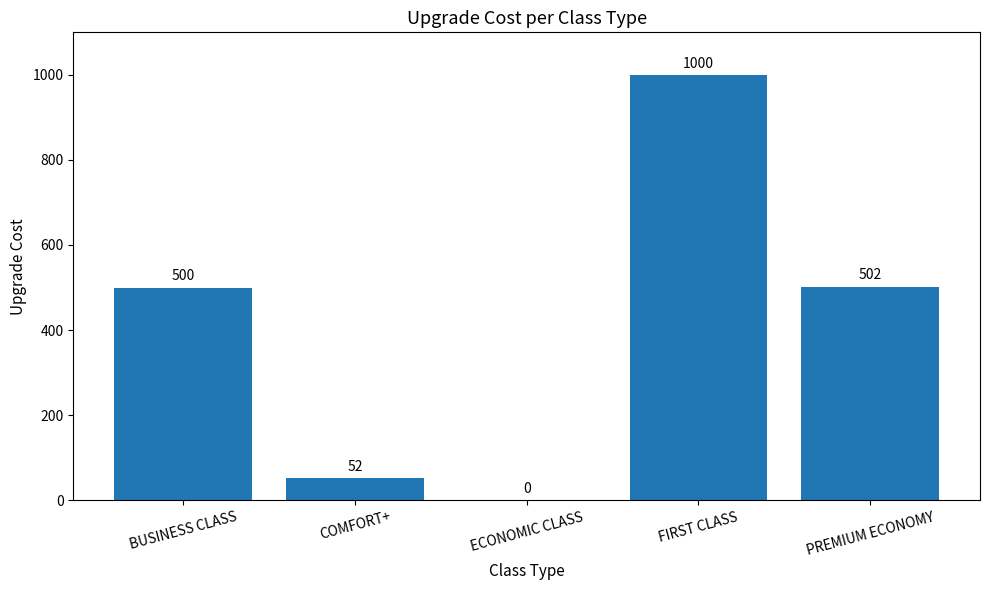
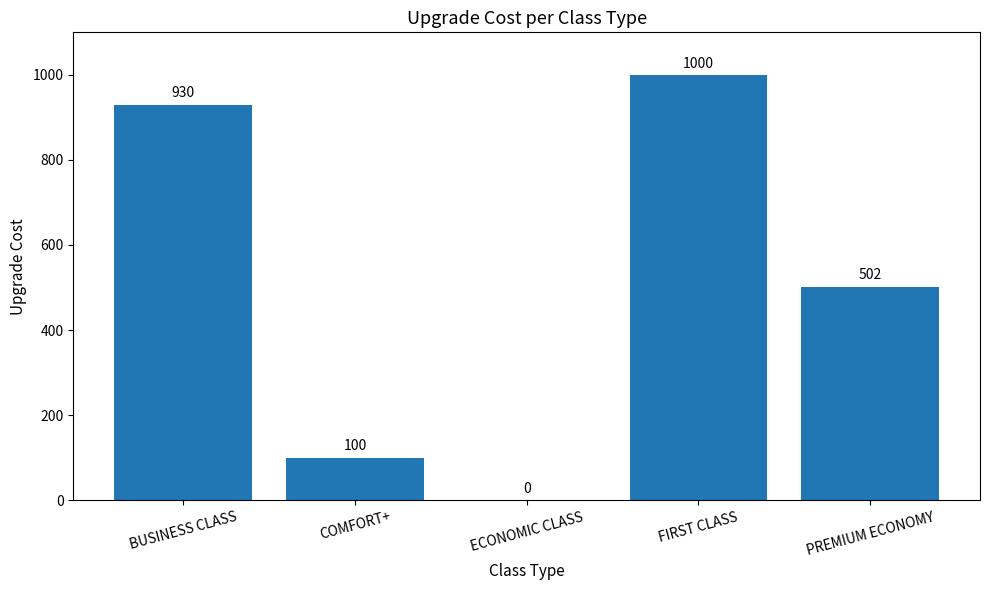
  {
-   "BUSINESS CLASS": 500,
-   "COMFORT+": 52,
+   "BUSINESS CLASS": 930,
+   "COMFORT+": 100,
    "ECONOMIC CLASS": 0,
    "FIRST CLASS": 1000,
    "PREMIUM ECONOMY": 502
  }
